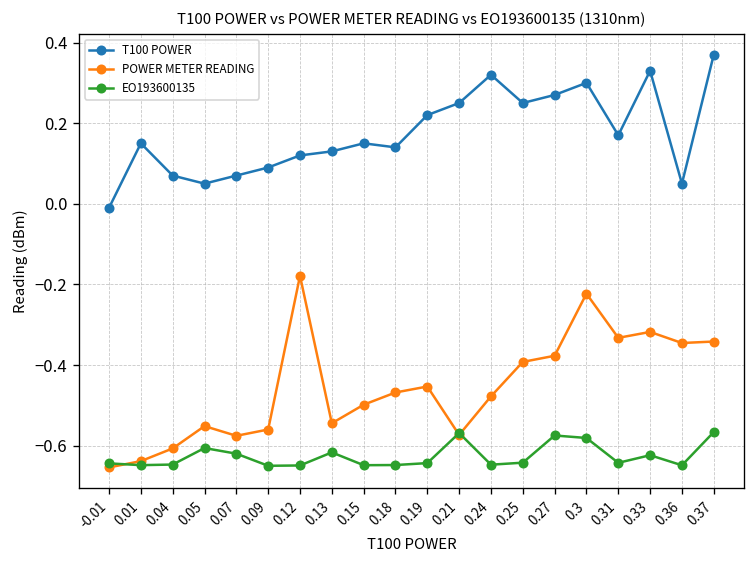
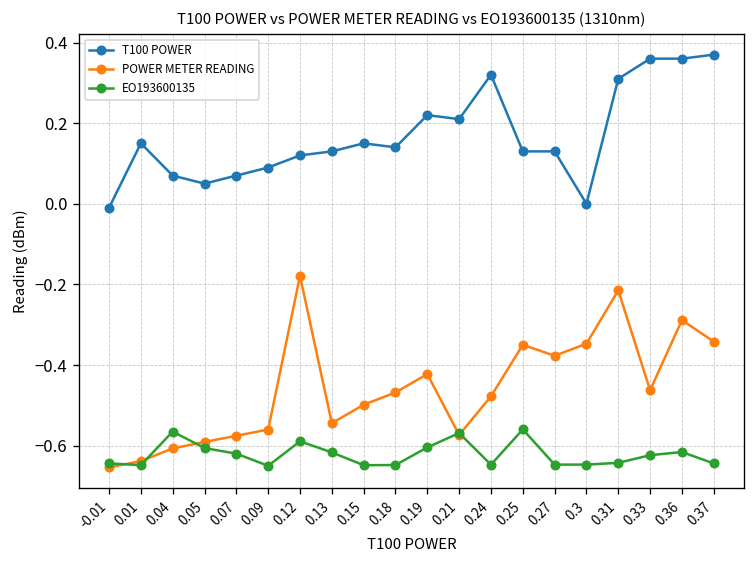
  {
    "T100 POWER": {
      "-0.01": -0.01,
      "0.01": 0.15,
      "0.04": 0.07,
      "0.05": 0.05,
      "0.07": 0.07,
      "0.09": 0.09,
      "0.12": 0.12,
      "0.13": 0.13,
      "0.15": 0.15,
      "0.18": 0.14,
      "0.19": 0.22,
-     "0.21": 0.25,
+     "0.21": 0.21,
      "0.24": 0.32,
-     "0.25": 0.25,
-     "0.27": 0.27,
-     "0.3": 0.3,
-     "0.31": 0.17,
-     "0.33": 0.33,
-     "0.36": 0.05,
+     "0.25": 0.13,
+     "0.27": 0.13,
+     "0.3": 0.0,
+     "0.31": 0.31,
+     "0.33": 0.36,
+     "0.36": 0.36,
      "0.37": 0.37
    },
    "POWER METER READING": {
      "-0.01": -0.65,
      "0.01": -0.64,
      "0.04": -0.61,
-     "0.05": -0.55,
+     "0.05": -0.59,
      "0.07": -0.58,
      "0.09": -0.56,
      "0.12": -0.18,
      "0.13": -0.54,
      "0.15": -0.50,
      "0.18": -0.47,
-     "0.19": -0.45,
+     "0.19": -0.42,
      "0.24": -0.48,
-     "0.25": -0.39,
+     "0.25": -0.35,
      "0.27": -0.38,
-     "0.3": -0.22,
-     "0.31": -0.33,
-     "0.33": -0.32,
-     "0.36": -0.35,
+     "0.3": -0.35,
+     "0.31": -0.21,
+     "0.33": -0.46,
+     "0.36": -0.29,
      "0.37": -0.34
    },
    "EO193600135": {
      "-0.01": -0.64,
      "0.01": -0.65,
-     "0.04": -0.65,
+     "0.04": -0.57,
      "0.05": -0.61,
      "0.07": -0.62,
      "0.09": -0.65,
-     "0.12": -0.65,
+     "0.12": -0.59,
      "0.13": -0.62,
      "0.15": -0.65,
      "0.18": -0.65,
-     "0.19": -0.64,
+     "0.19": -0.60,
      "0.24": -0.65,
-     "0.25": -0.64,
-     "0.27": -0.57,
-     "0.3": -0.58,
+     "0.25": -0.56,
+     "0.27": -0.65,
+     "0.3": -0.65,
      "0.31": -0.64,
      "0.33": -0.62,
-     "0.36": -0.65,
-     "0.37": -0.57
+     "0.36": -0.62,
+     "0.37": -0.64
    }
  }
